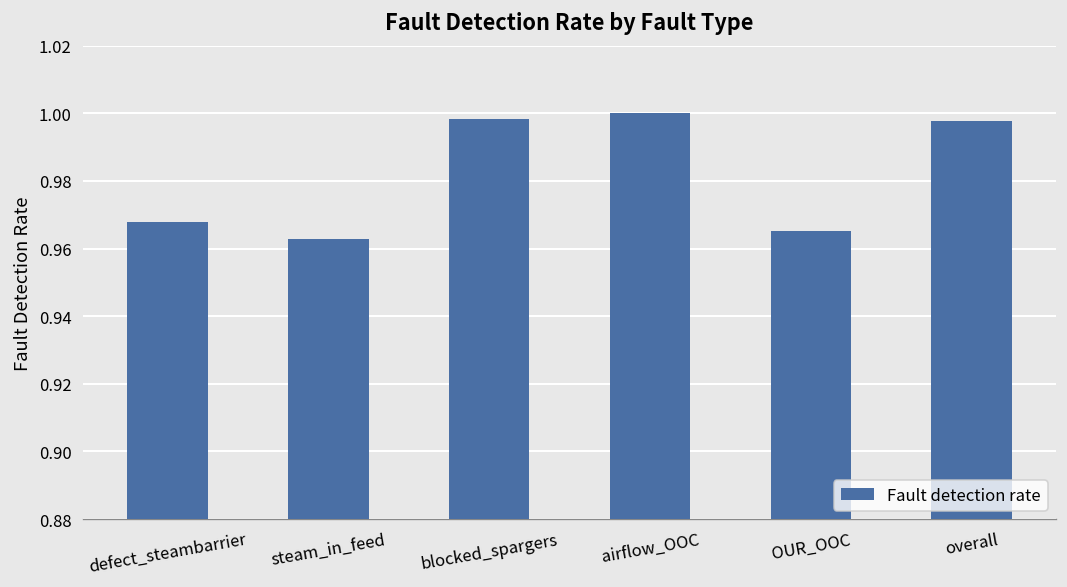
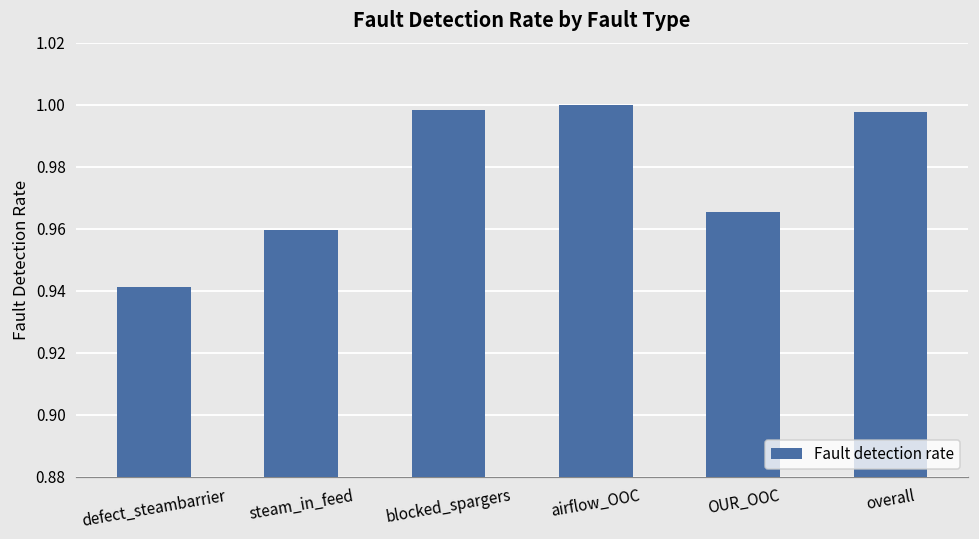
  {
-   "defect_steambarrier": 0.968,
-   "steam_in_feed": 0.963,
+   "defect_steambarrier": 0.941,
+   "steam_in_feed": 0.960,
    "blocked_spargers": 0.998,
    "airflow_OOC": 1.000,
    "OUR_OOC": 0.965,
    "overall": 0.998
  }
